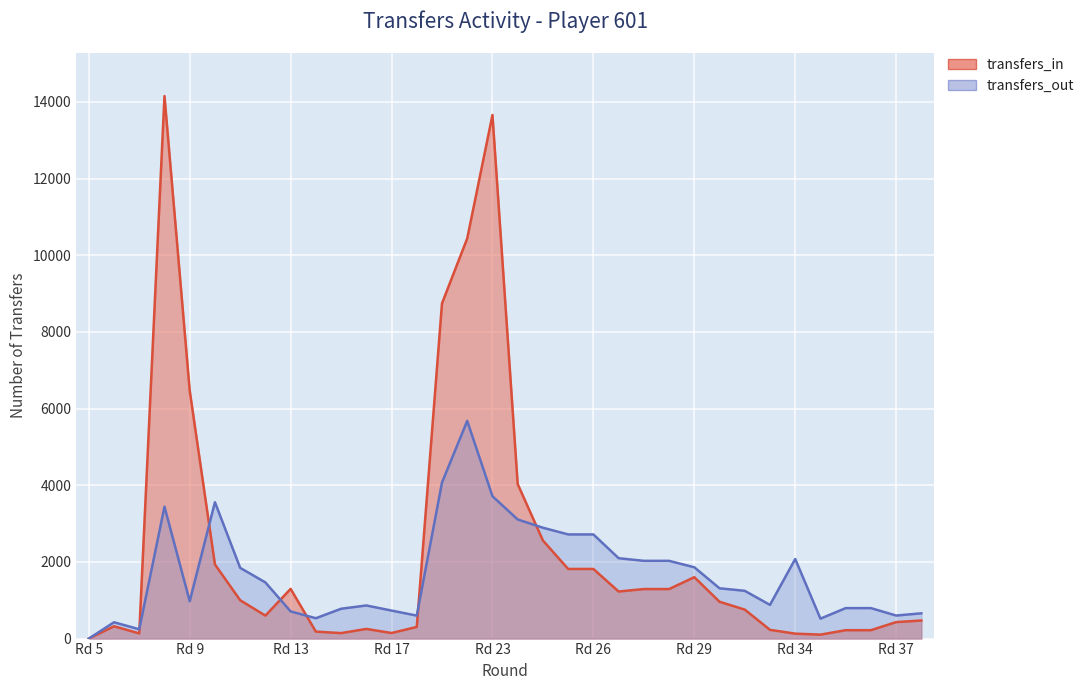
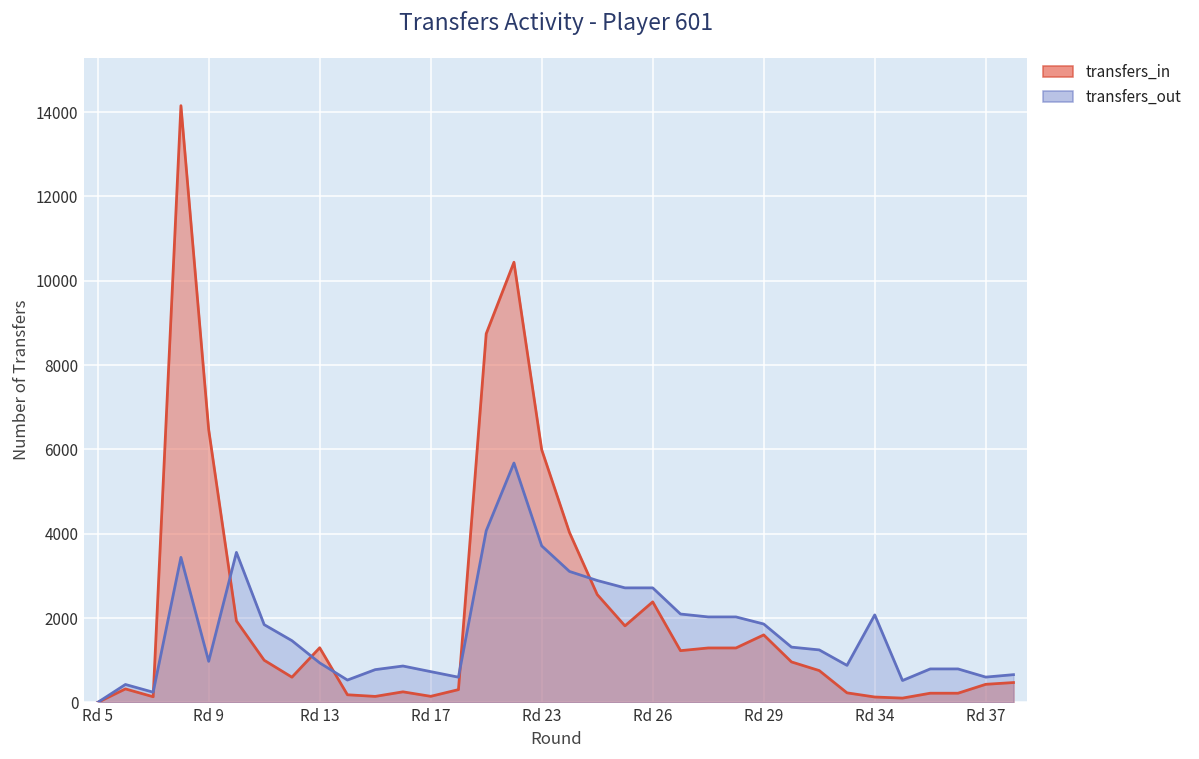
  {
    "transfers_in": {
      "Rd 9": 6500,
      "Rd 13": 1300,
      "Rd 17": 100,
-     "Rd 23": 13700,
-     "Rd 26": 1800,
+     "Rd 23": 6000,
+     "Rd 26": 2400,
      "Rd 29": 1600,
      "Rd 34": 100,
      "Rd 37": 400
    },
    "transfers_out": {
      "Rd 9": 1000,
-     "Rd 13": 700,
+     "Rd 13": 900,
      "Rd 17": 700,
      "Rd 23": 3700,
      "Rd 26": 2700,
      "Rd 29": 1900,
      "Rd 34": 2100,
      "Rd 37": 600
    }
  }
